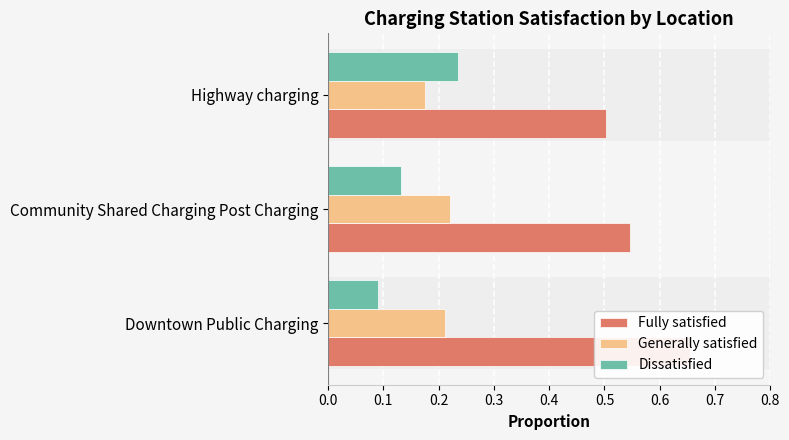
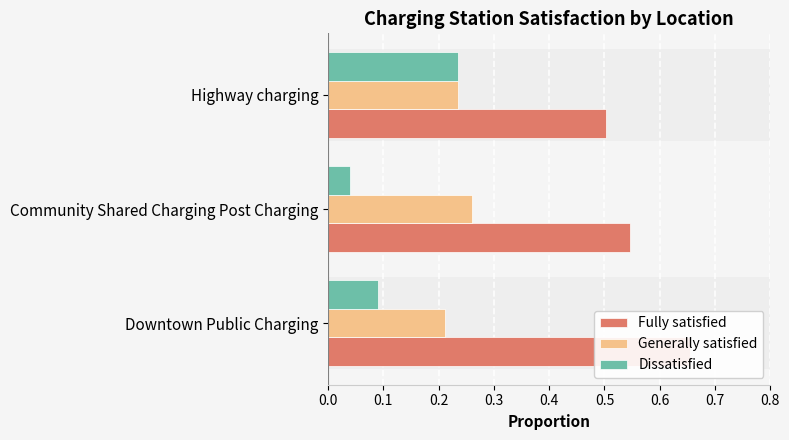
  {
    "Fully satisfied": {
      "Highway charging": 0.50,
      "Community Shared Charging Post Charging": 0.55
    },
    "Generally satisfied": {
-     "Highway charging": 0.17,
-     "Community Shared Charging Post Charging": 0.22,
+     "Highway charging": 0.23,
+     "Community Shared Charging Post Charging": 0.26,
      "Downtown Public Charging": 0.21
    },
    "Dissatisfied": {
      "Highway charging": 0.23,
-     "Community Shared Charging Post Charging": 0.13,
+     "Community Shared Charging Post Charging": 0.04,
      "Downtown Public Charging": 0.09
    }
  }
